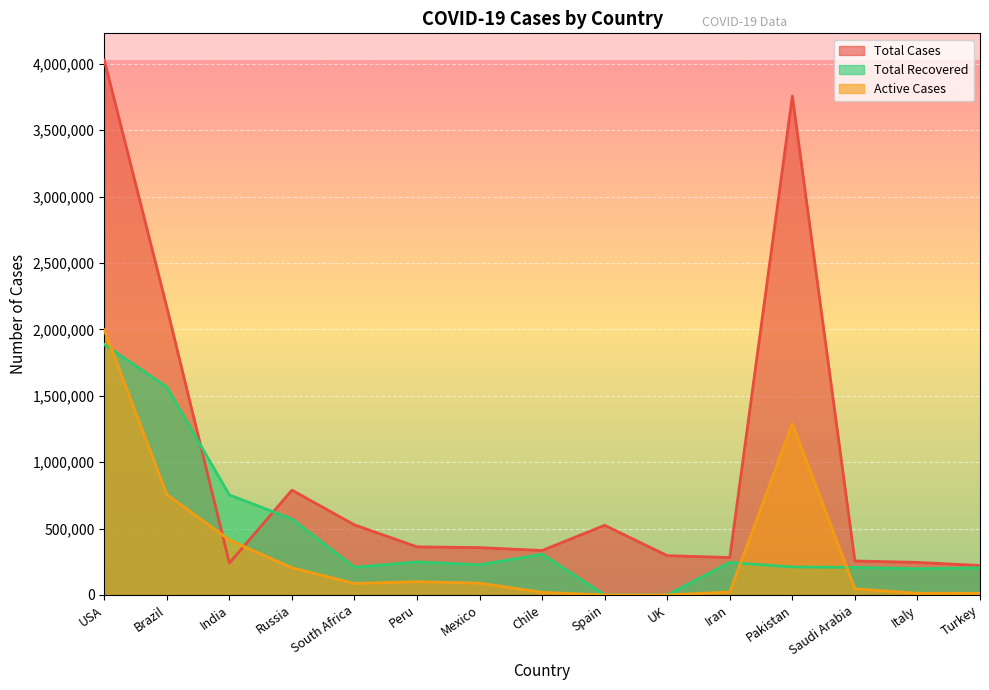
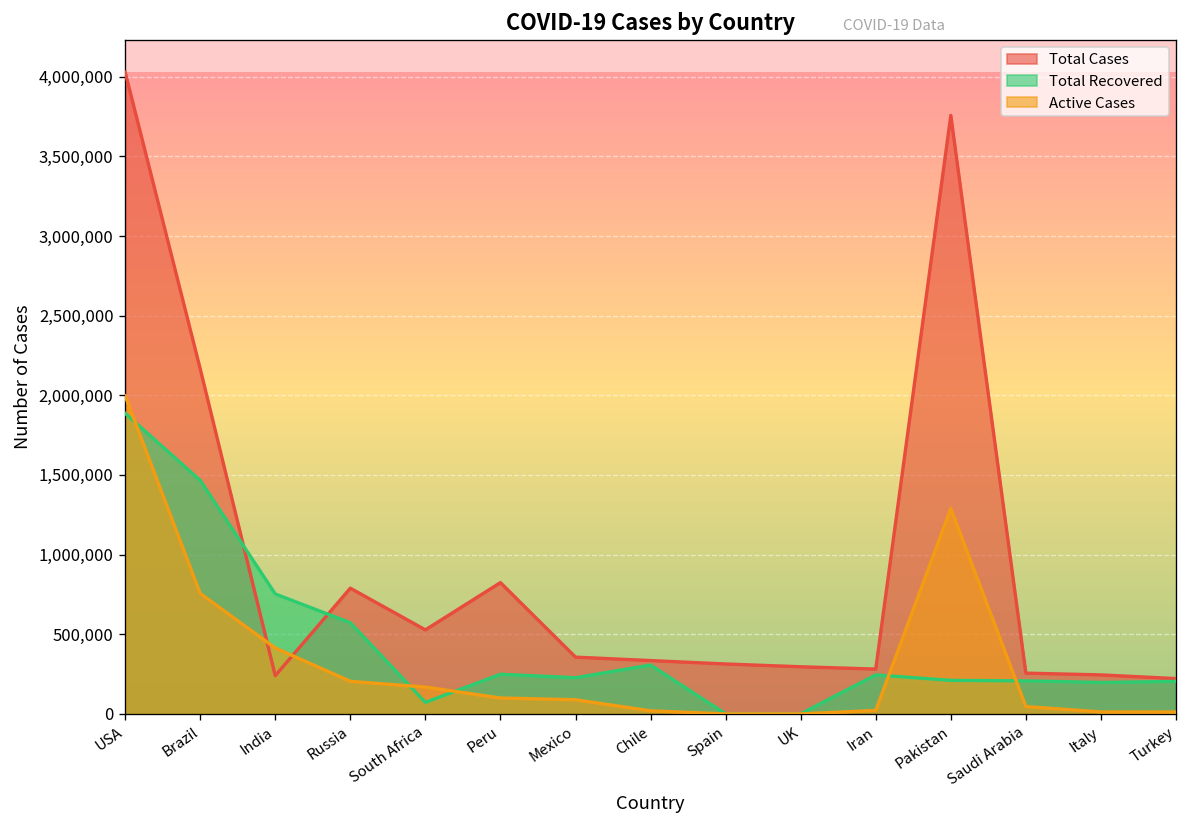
  {
    "Total Cases": {
      "USA": "4,030,000",
      "Brazil": "2,170,000",
      "India": "240,000",
      "Russia": "790,000",
      "South Africa": "530,000",
-     "Peru": "360,000",
+     "Peru": "820,000",
      "Mexico": "360,000",
      "Chile": "330,000",
-     "Spain": "520,000",
+     "Spain": "310,000",
      "UK": "300,000",
      "Iran": "280,000",
      "Pakistan": "3,760,000",
      "Saudi Arabia": "260,000",
      "Italy": "240,000"
    },
    "Total Recovered": {
      "USA": "1,890,000",
-     "Brazil": "1,570,000",
+     "Brazil": "1,470,000",
      "India": "750,000",
      "Russia": "570,000",
-     "South Africa": "210,000",
+     "South Africa": "70,000",
      "Peru": "250,000",
      "Mexico": "230,000",
      "Chile": "310,000",
      "Iran": "240,000",
      "Pakistan": "210,000",
      "Saudi Arabia": "210,000",
      "Italy": "200,000"
    },
    "Active Cases": {
      "USA": "2,000,000",
      "Brazil": "760,000",
      "India": "410,000",
      "Russia": "200,000",
-     "South Africa": "90,000",
+     "South Africa": "170,000",
      "Peru": "100,000",
      "Mexico": "90,000",
      "Chile": "20,000",
      "Iran": "20,000",
      "Pakistan": "1,290,000",
      "Saudi Arabia": "50,000",
      "Italy": "10,000",
      "Turkey": "10,000"
    }
  }
